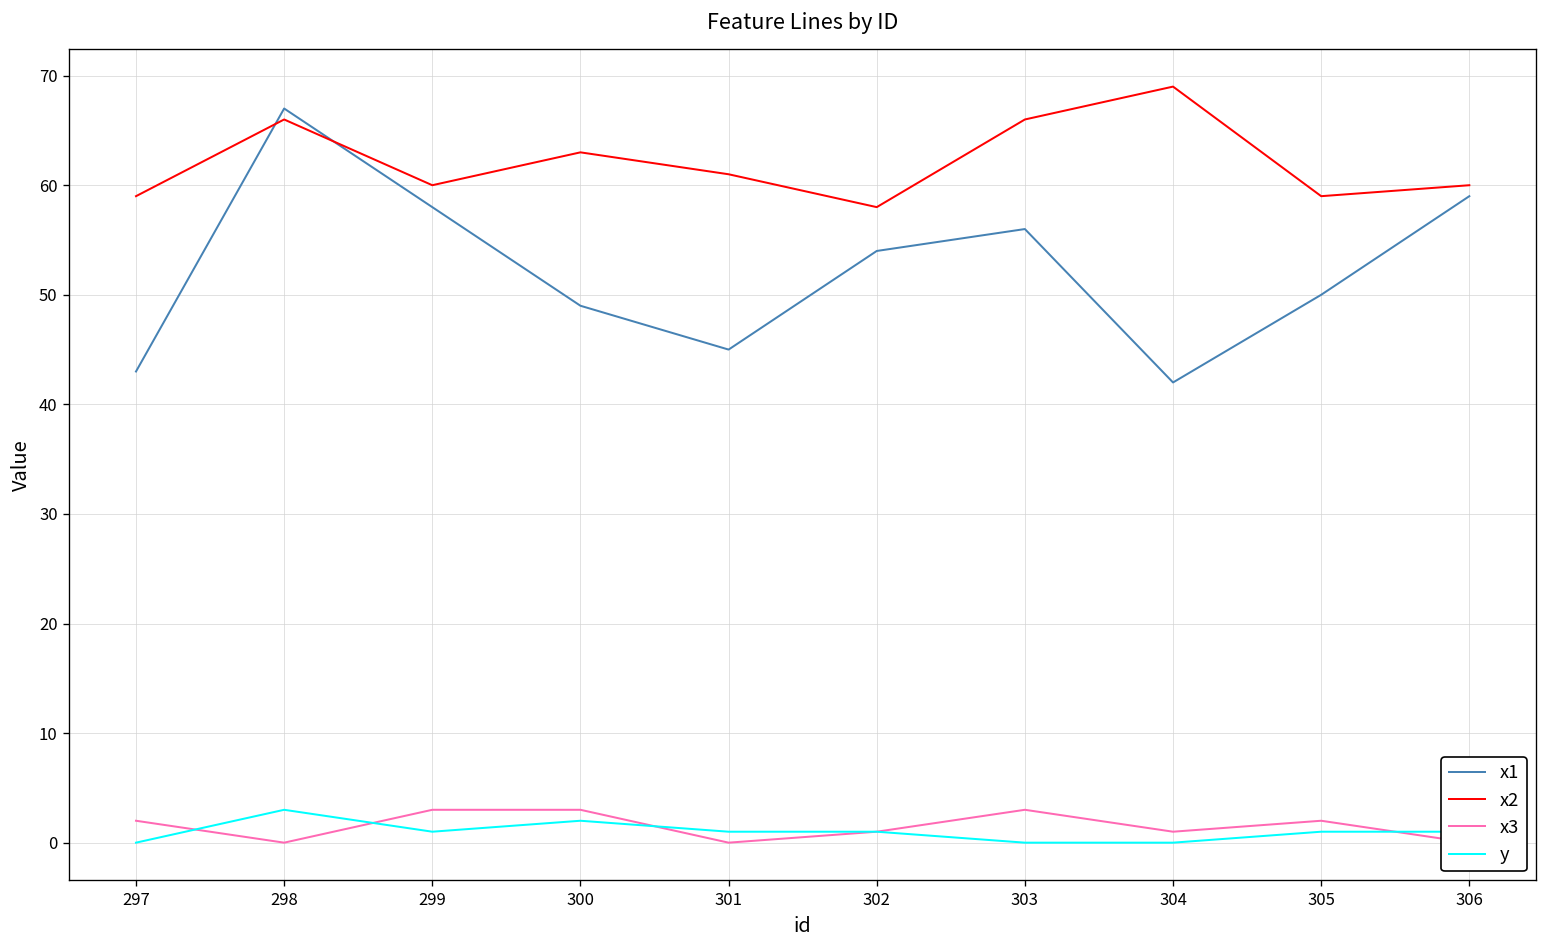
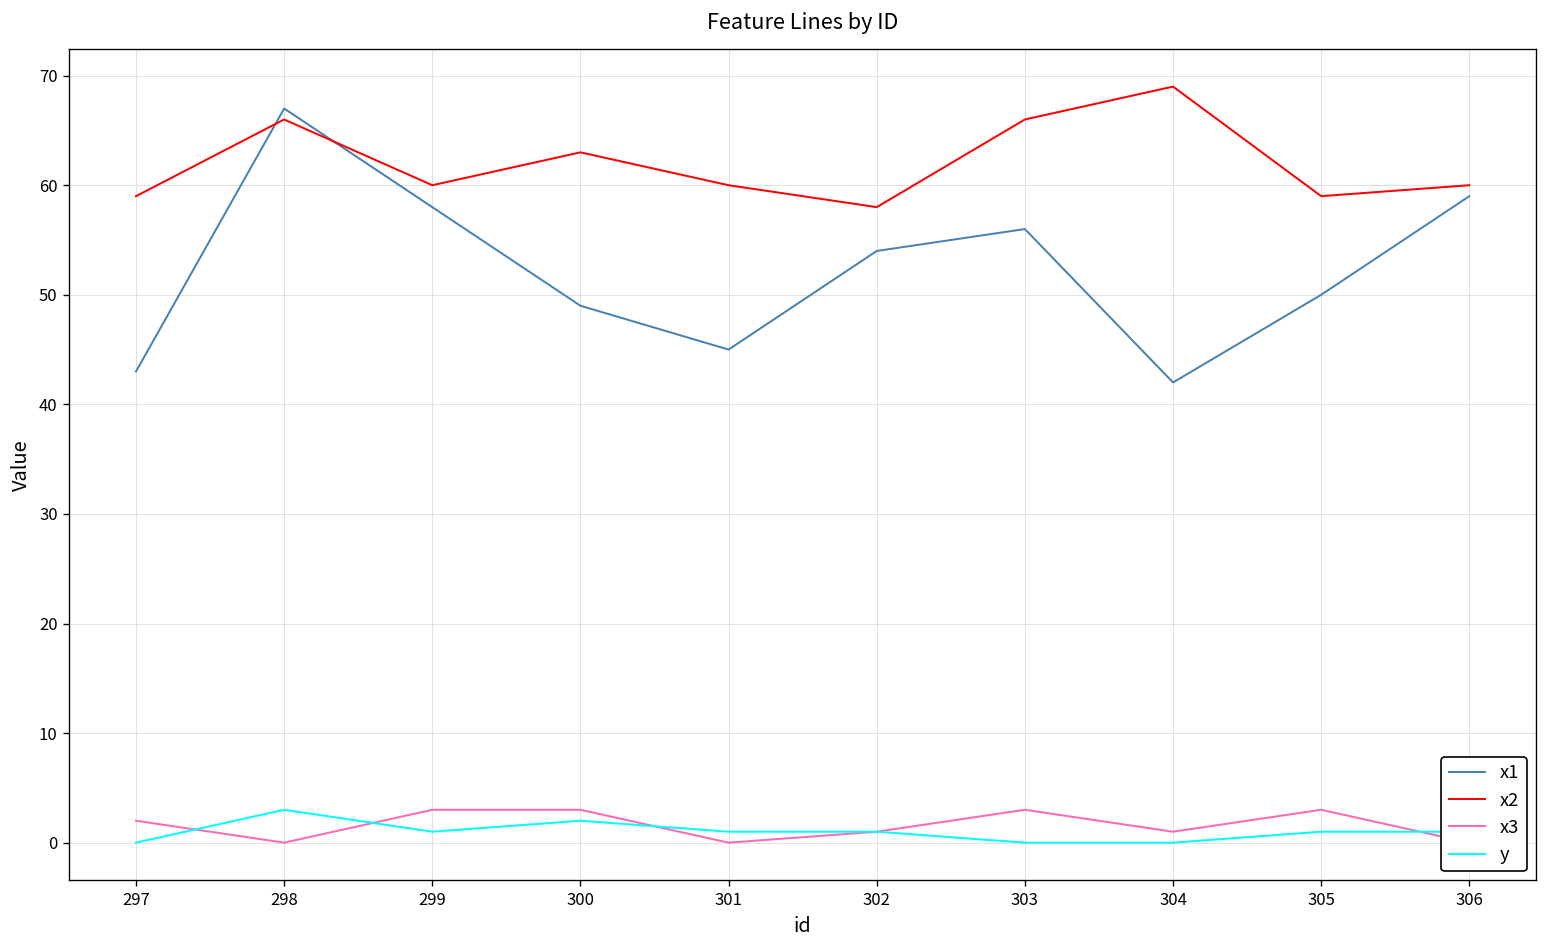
  {
    "x1": {
      "297": 43,
      "298": 67,
      "299": 58,
      "300": 49,
      "301": 45,
      "302": 54,
      "303": 56,
      "304": 42,
      "305": 50,
      "306": 59
    },
    "x2": {
      "297": 59,
      "298": 66,
      "299": 60,
      "300": 63,
-     "301": 61,
+     "301": 60,
      "302": 58,
      "303": 66,
      "304": 69,
      "305": 59,
      "306": 60
    },
    "x3": {
      "297": 2,
      "298": 0,
      "299": 3,
      "300": 3,
      "301": 0,
      "303": 3,
      "304": 1,
-     "305": 2
+     "305": 3
    },
    "y": {
      "297": 0,
      "298": 3,
      "299": 1,
      "300": 2,
      "301": 1,
      "303": 0,
      "304": 0,
      "305": 1
    }
  }
